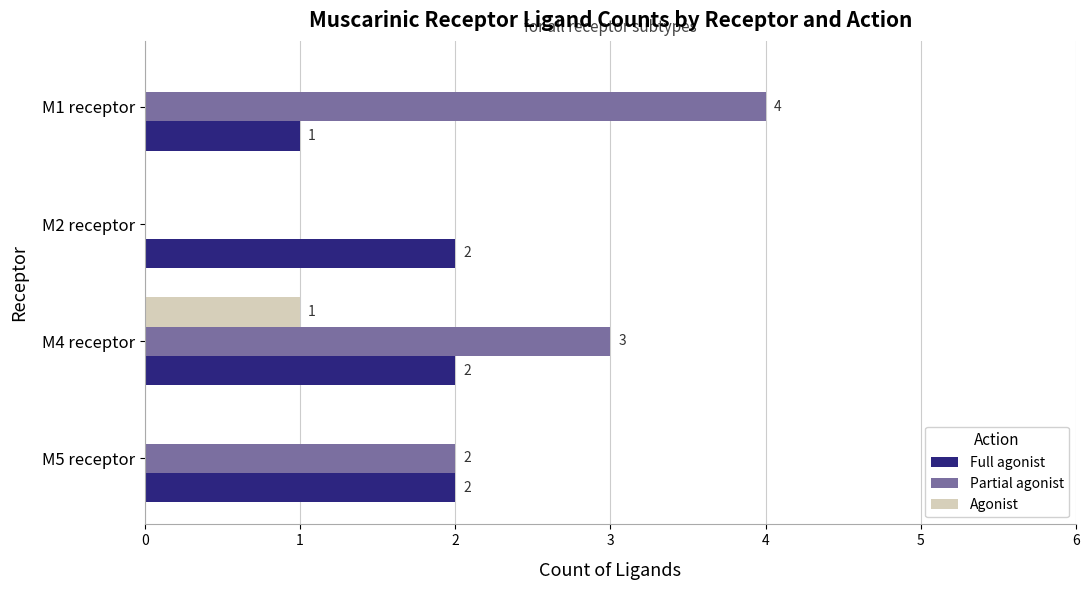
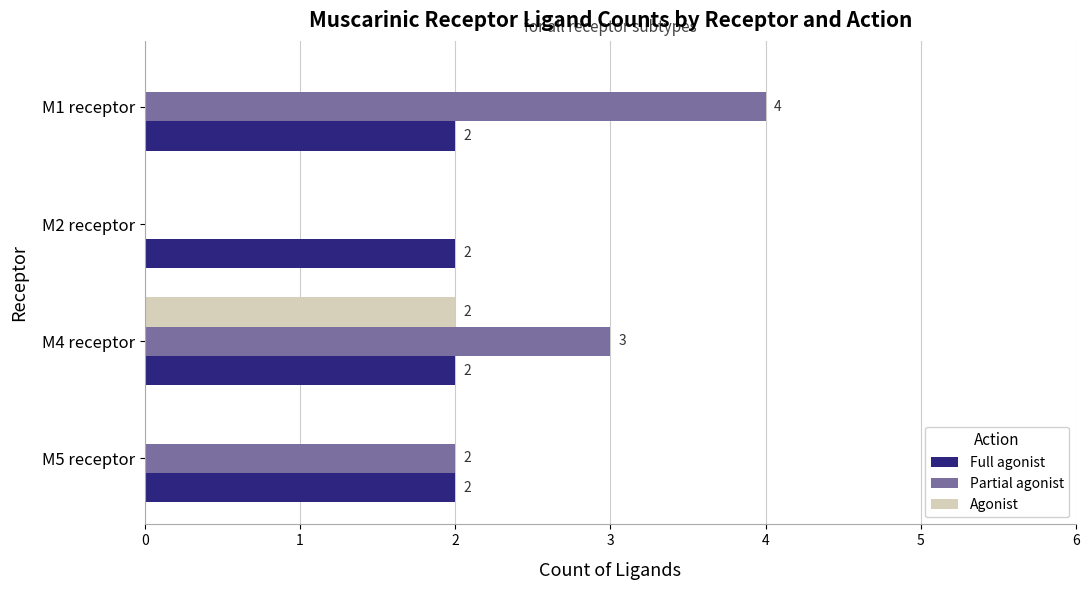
  {
    "Full agonist": {
-     "M1 receptor": 1,
+     "M1 receptor": 2,
      "M2 receptor": 2,
      "M4 receptor": 2,
      "M5 receptor": 2
    },
    "Partial agonist": {
      "M1 receptor": 4,
      "M4 receptor": 3,
      "M5 receptor": 2
    },
    "Agonist": {
-     "M4 receptor": 1
+     "M4 receptor": 2
    }
  }
